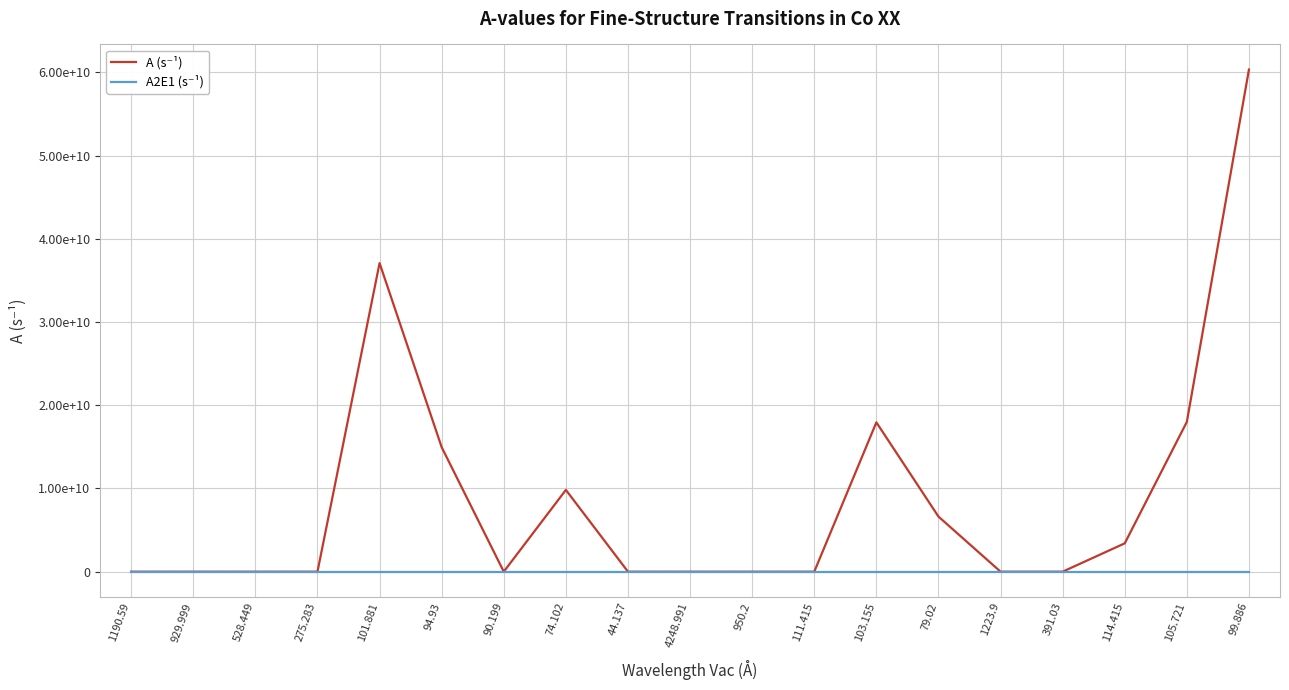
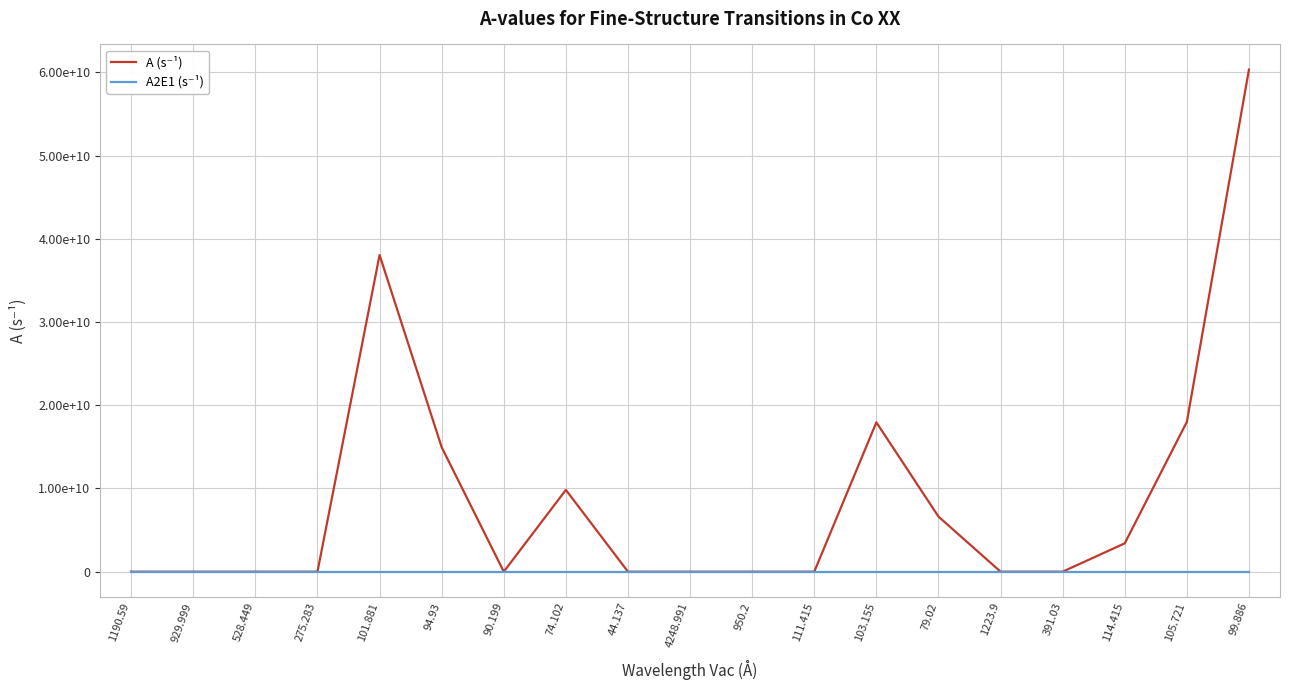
  {
    "A (s⁻¹)": {
-     "101.881": 37000000000,
+     "101.881": 38000000000,
      "94.93": 15000000000,
      "74.102": 10000000000,
      "103.155": 18000000000,
      "79.02": 7000000000,
      "114.415": 3000000000,
      "105.721": 18000000000,
      "99.886": 60000000000
    },
    "A2E1 (s⁻¹)": {
      "101.881": 0,
      "94.93": 0,
      "74.102": 0,
      "103.155": 0,
      "79.02": 0,
      "114.415": 0,
      "105.721": 0,
      "99.886": 0
    }
  }
